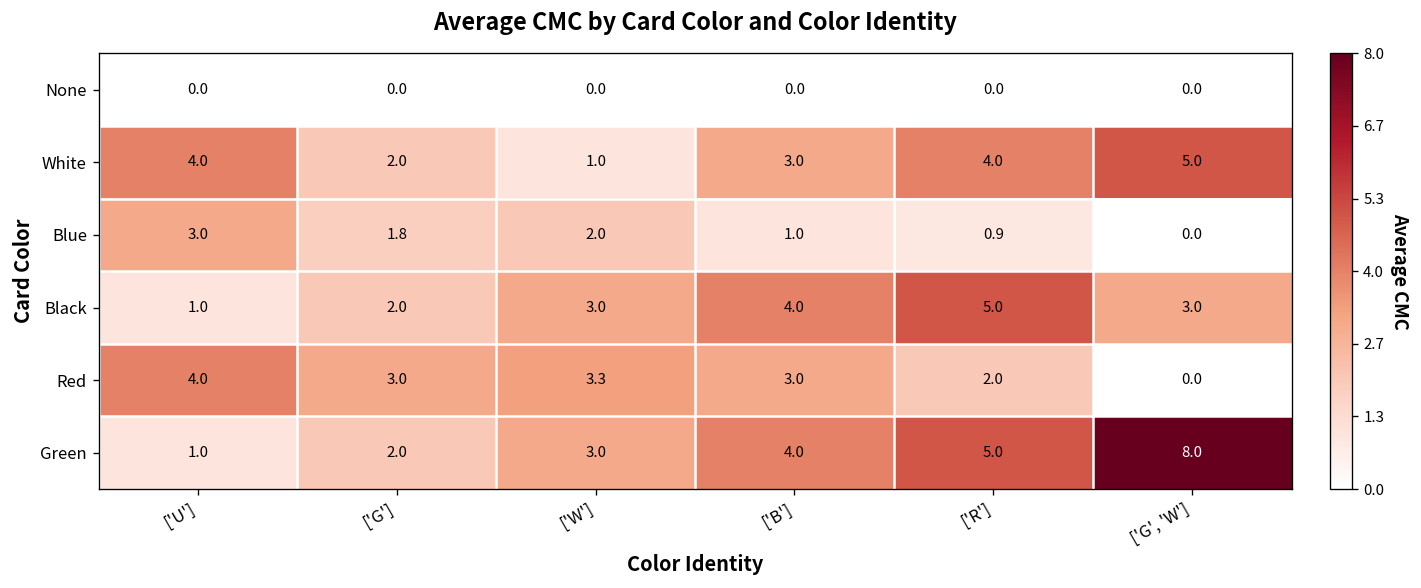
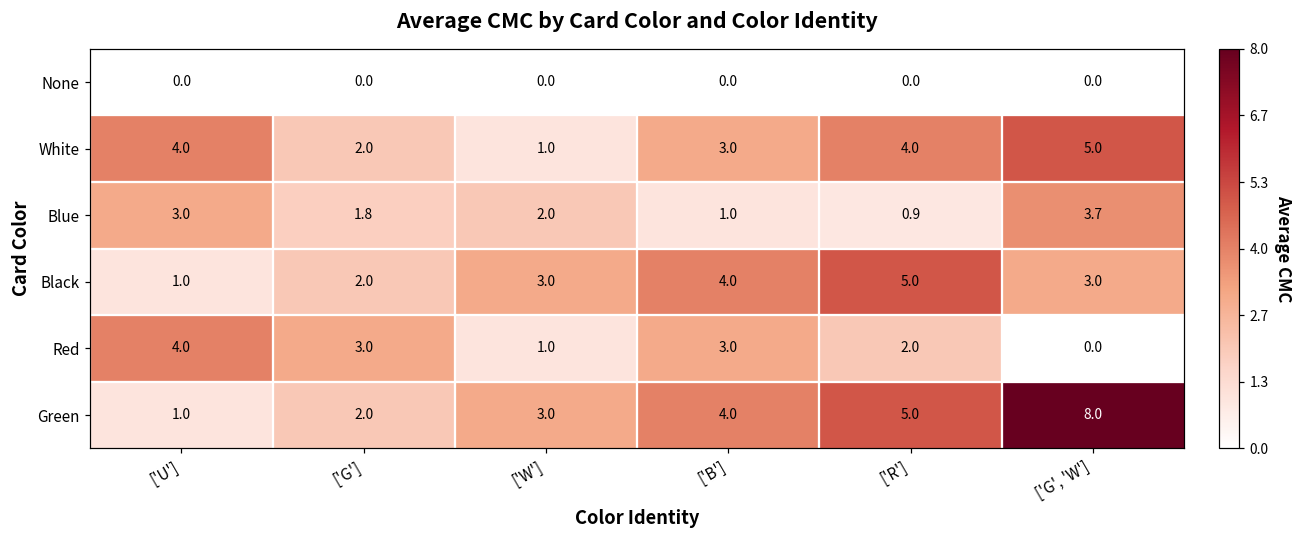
  {
    "None": {
      "['U']": 0.0,
      "['G']": 0.0,
      "['W']": 0.0,
      "['B']": 0.0,
      "['R']": 0.0,
      "['G', 'W']": 0.0
    },
    "White": {
      "['U']": 4.0,
      "['G']": 2.0,
      "['W']": 1.0,
      "['B']": 3.0,
      "['R']": 4.0,
      "['G', 'W']": 5.0
    },
    "Blue": {
      "['U']": 3.0,
      "['G']": 1.8,
      "['W']": 2.0,
      "['B']": 1.0,
      "['R']": 0.9,
-     "['G', 'W']": 0.0
+     "['G', 'W']": 3.7
    },
    "Black": {
      "['U']": 1.0,
      "['G']": 2.0,
      "['W']": 3.0,
      "['B']": 4.0,
      "['R']": 5.0,
      "['G', 'W']": 3.0
    },
    "Red": {
      "['U']": 4.0,
      "['G']": 3.0,
-     "['W']": 3.3,
+     "['W']": 1.0,
      "['B']": 3.0,
      "['R']": 2.0,
      "['G', 'W']": 0.0
    },
    "Green": {
      "['U']": 1.0,
      "['G']": 2.0,
      "['W']": 3.0,
      "['B']": 4.0,
      "['R']": 5.0,
      "['G', 'W']": 8.0
    }
  }
